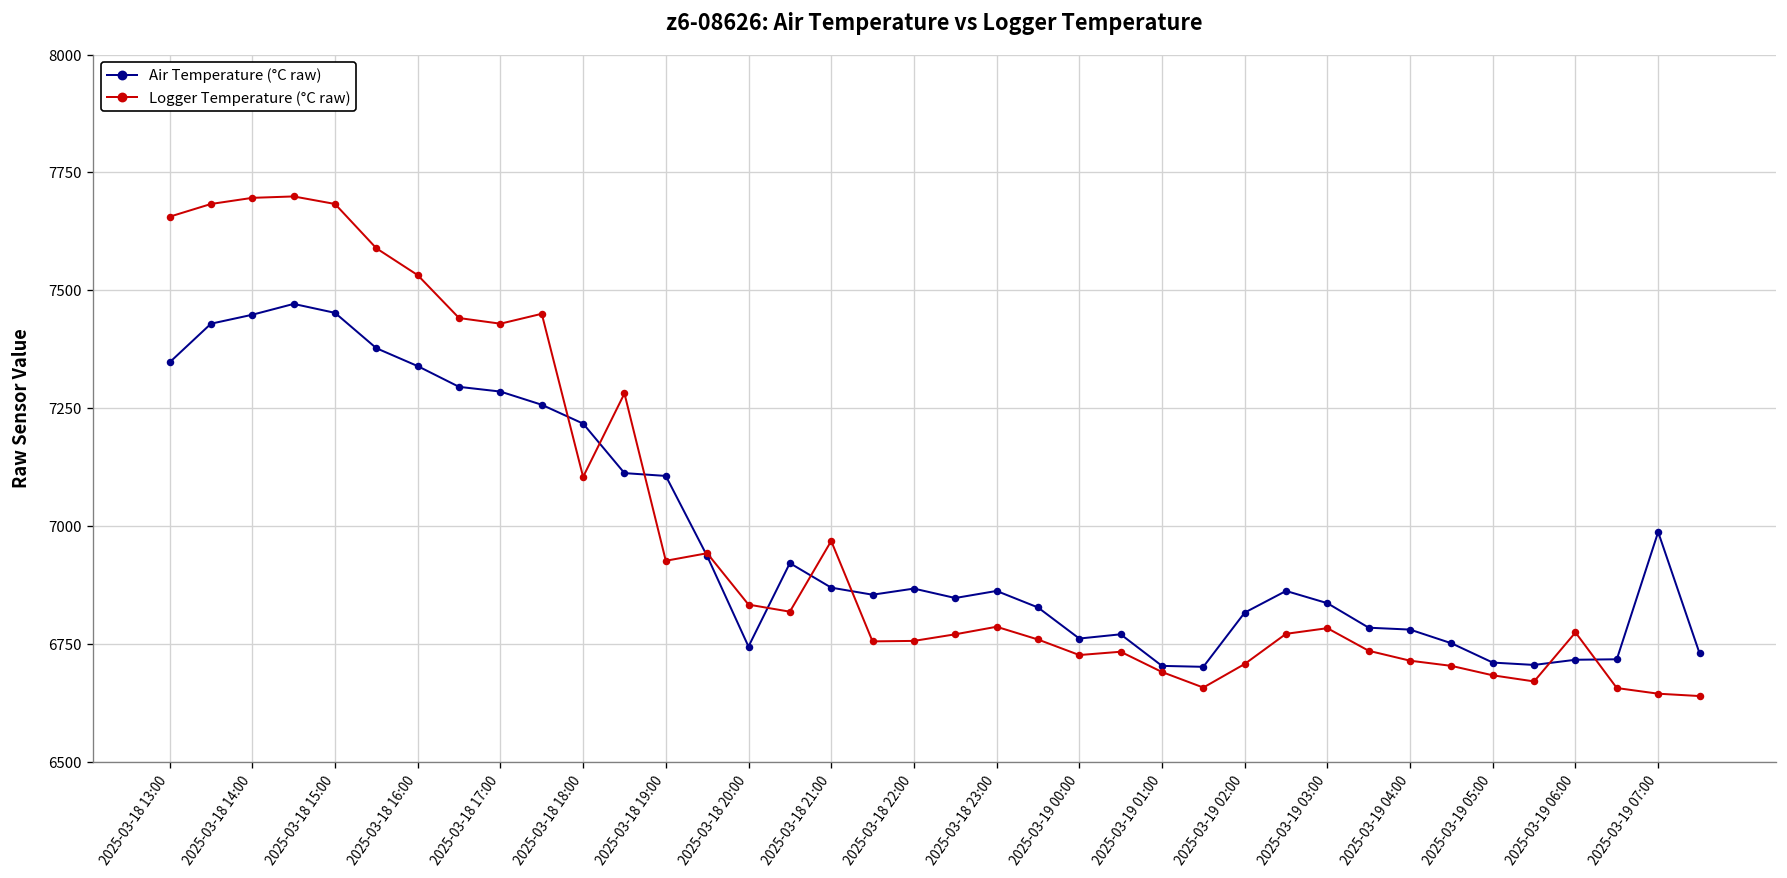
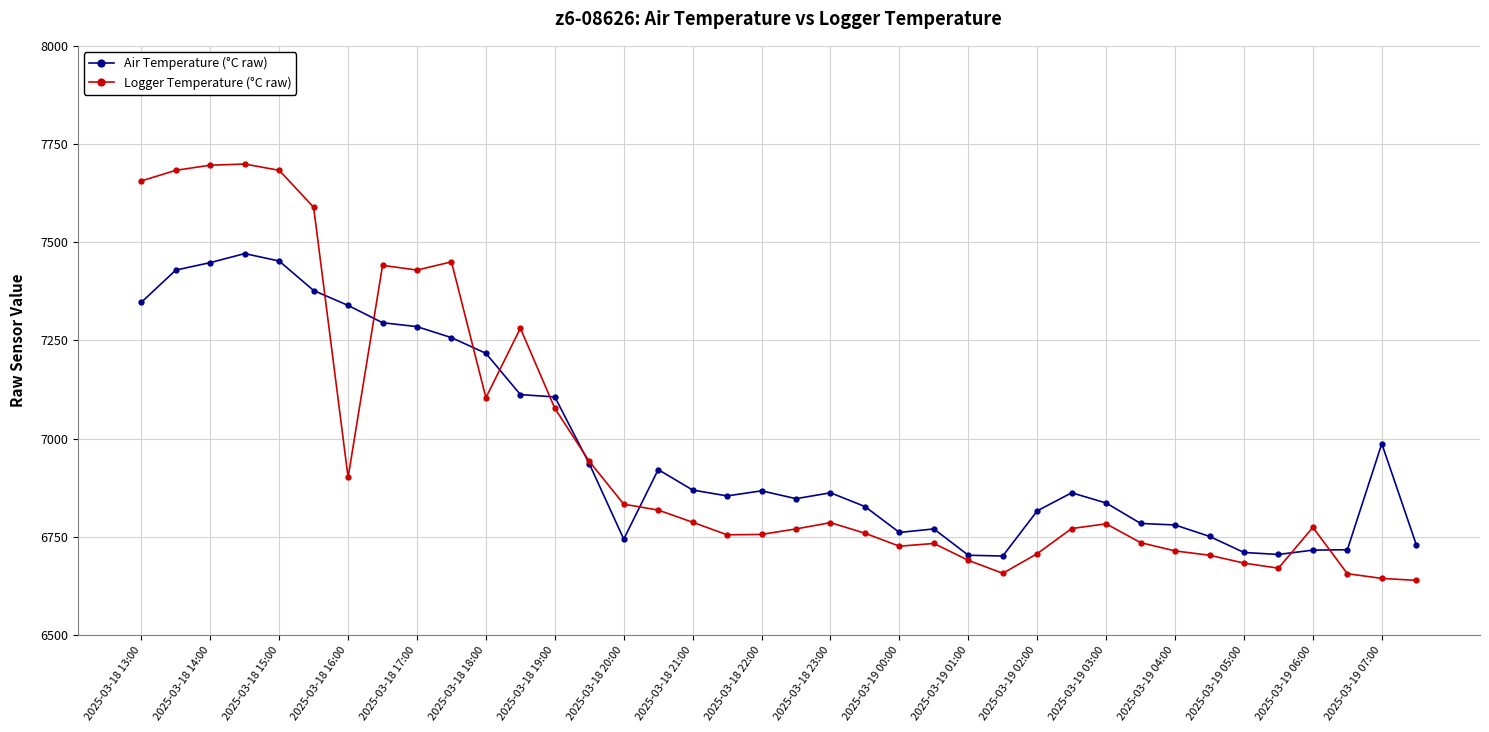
  {
    "Air Temperature (°C raw)": {
      "2025-03-18 13:00": 7350,
      "2025-03-18 14:00": 7450,
      "2025-03-18 15:00": 7450,
      "2025-03-18 16:00": 7340,
      "2025-03-18 17:00": 7290,
      "2025-03-18 18:00": 7220,
      "2025-03-18 19:00": 7110,
      "2025-03-18 20:00": 6740,
      "2025-03-18 21:00": 6870,
      "2025-03-18 22:00": 6870,
      "2025-03-18 23:00": 6860,
      "2025-03-19 00:00": 6760,
      "2025-03-19 01:00": 6700,
      "2025-03-19 02:00": 6820,
      "2025-03-19 03:00": 6840,
      "2025-03-19 04:00": 6780,
      "2025-03-19 05:00": 6710,
      "2025-03-19 06:00": 6720,
      "2025-03-19 07:00": 6990
    },
    "Logger Temperature (°C raw)": {
      "2025-03-18 13:00": 7660,
      "2025-03-18 14:00": 7700,
      "2025-03-18 15:00": 7680,
-     "2025-03-18 16:00": 7530,
+     "2025-03-18 16:00": 6900,
      "2025-03-18 17:00": 7430,
      "2025-03-18 18:00": 7100,
-     "2025-03-18 19:00": 6930,
+     "2025-03-18 19:00": 7080,
      "2025-03-18 20:00": 6830,
-     "2025-03-18 21:00": 6970,
+     "2025-03-18 21:00": 6790,
      "2025-03-18 22:00": 6760,
      "2025-03-18 23:00": 6790,
      "2025-03-19 00:00": 6730,
      "2025-03-19 01:00": 6690,
      "2025-03-19 02:00": 6710,
      "2025-03-19 03:00": 6780,
      "2025-03-19 04:00": 6710,
      "2025-03-19 05:00": 6680,
      "2025-03-19 06:00": 6770,
      "2025-03-19 07:00": 6640
    }
  }
